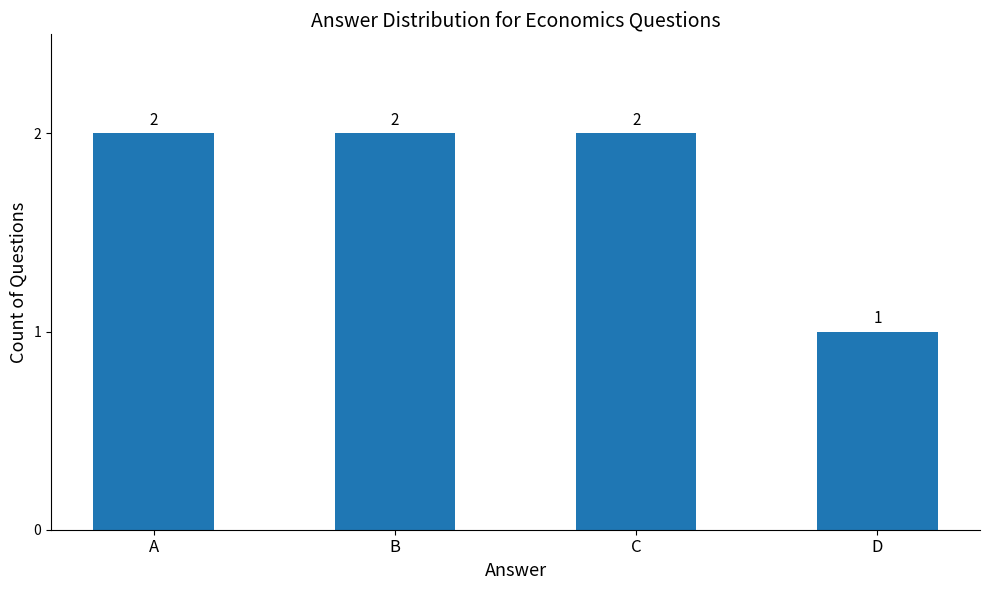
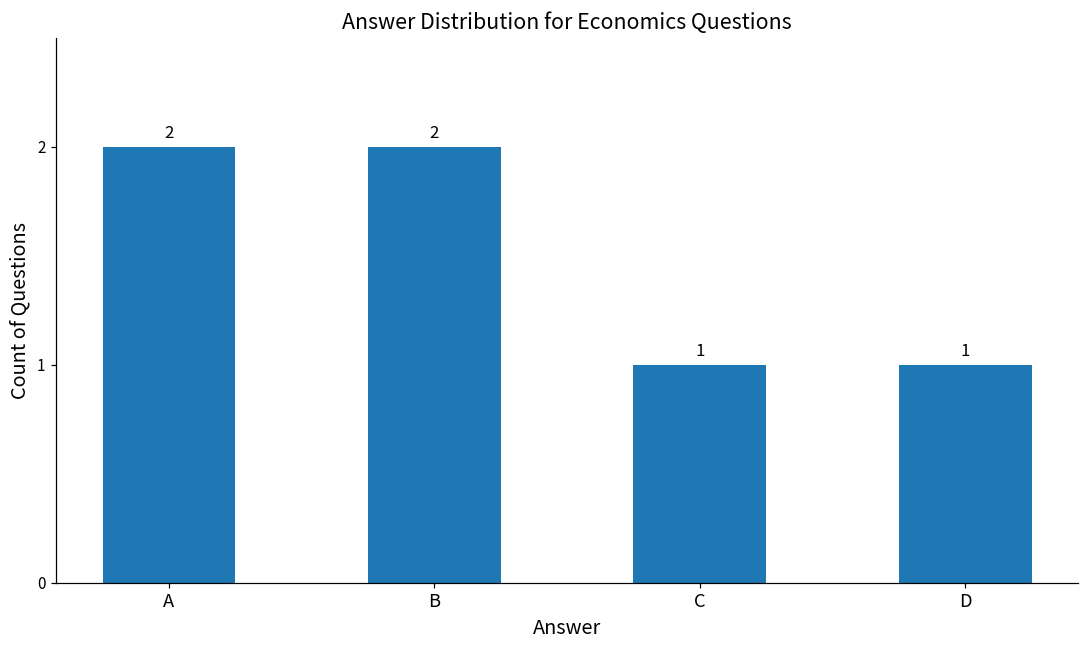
  {
    "A": 2,
    "B": 2,
-   "C": 2,
+   "C": 1,
    "D": 1
  }
